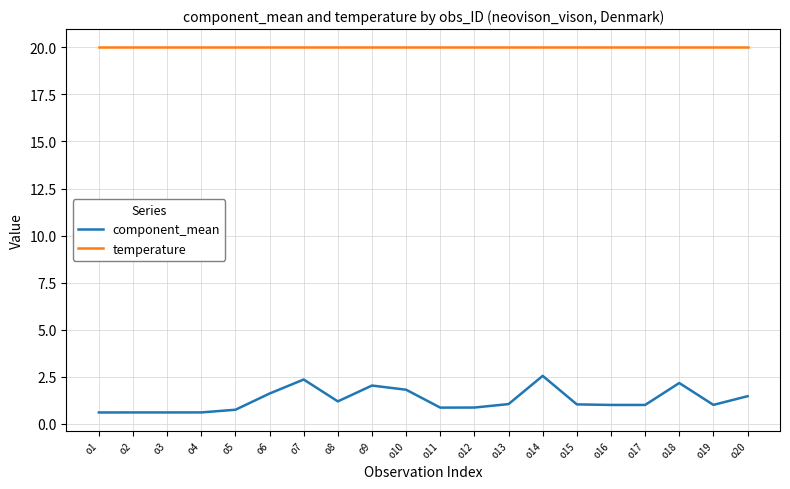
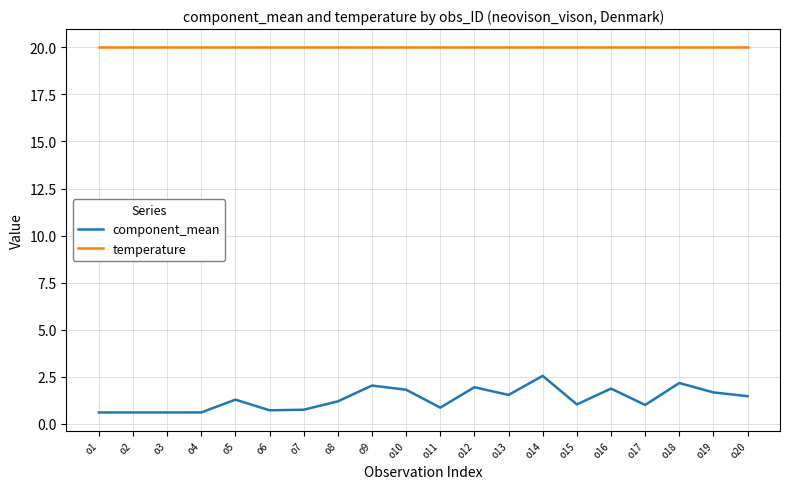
  {
    "component_mean": {
      "o1": 0.6,
      "o2": 0.6,
      "o3": 0.6,
      "o4": 0.6,
-     "o5": 0.7,
-     "o6": 1.6,
-     "o7": 2.4,
+     "o5": 1.3,
+     "o6": 0.7,
+     "o7": 0.8,
      "o8": 1.2,
      "o9": 2.0,
      "o10": 1.8,
      "o11": 0.9,
-     "o12": 0.9,
-     "o13": 1.1,
+     "o12": 1.9,
+     "o13": 1.5,
      "o14": 2.6,
      "o15": 1.0,
-     "o16": 1.0,
+     "o16": 1.9,
      "o17": 1.0,
      "o18": 2.2,
-     "o19": 1.0,
+     "o19": 1.7,
      "o20": 1.5
    },
    "temperature": {
      "o1": 20.0,
      "o2": 20.0,
      "o3": 20.0,
      "o4": 20.0,
      "o5": 20.0,
      "o6": 20.0,
      "o7": 20.0,
      "o8": 20.0,
      "o9": 20.0,
      "o10": 20.0,
      "o11": 20.0,
      "o12": 20.0,
      "o13": 20.0,
      "o14": 20.0,
      "o15": 20.0,
      "o16": 20.0,
      "o17": 20.0,
      "o18": 20.0,
      "o19": 20.0,
      "o20": 20.0
    }
  }
